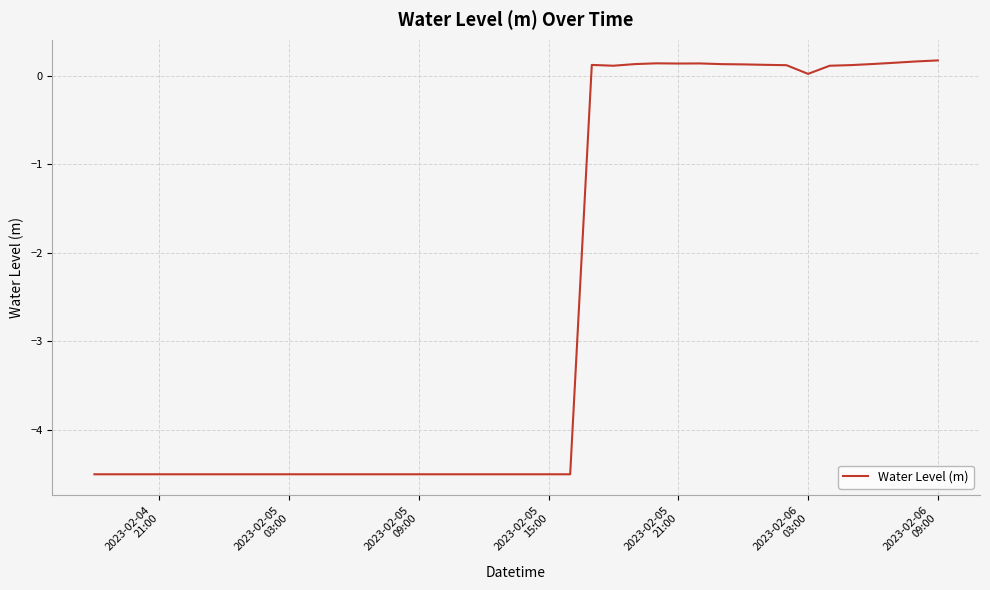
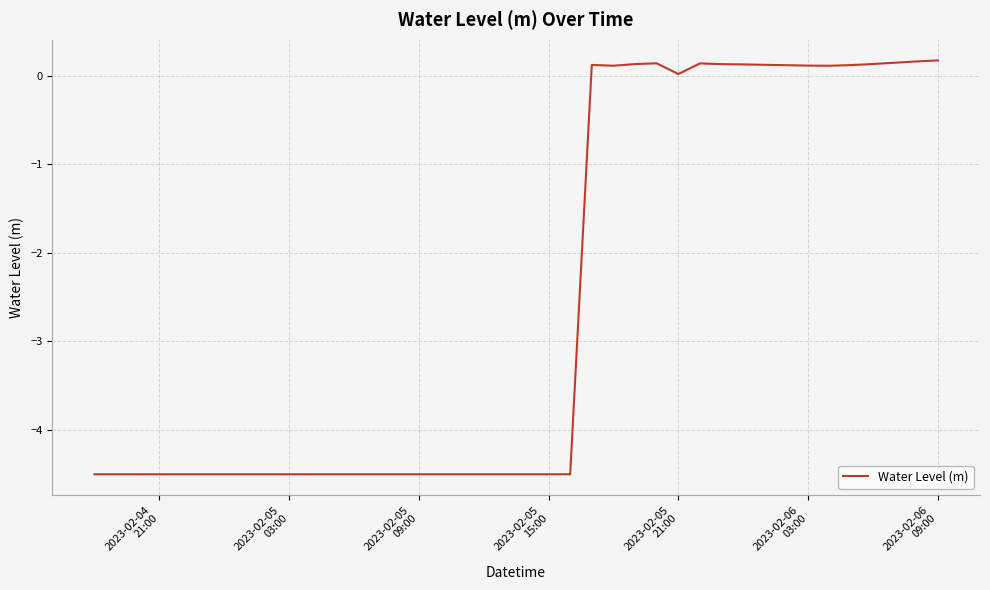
  {
    "2023-02-04 21:00": -4.5,
    "2023-02-05 03:00": -4.5,
    "2023-02-05 09:00": -4.5,
    "2023-02-05 15:00": -4.5,
-   "2023-02-05 21:00": 0.1,
-   "2023-02-06 03:00": 0.0,
+   "2023-02-05 21:00": 0.0,
+   "2023-02-06 03:00": 0.1,
    "2023-02-06 09:00": 0.2
  }
